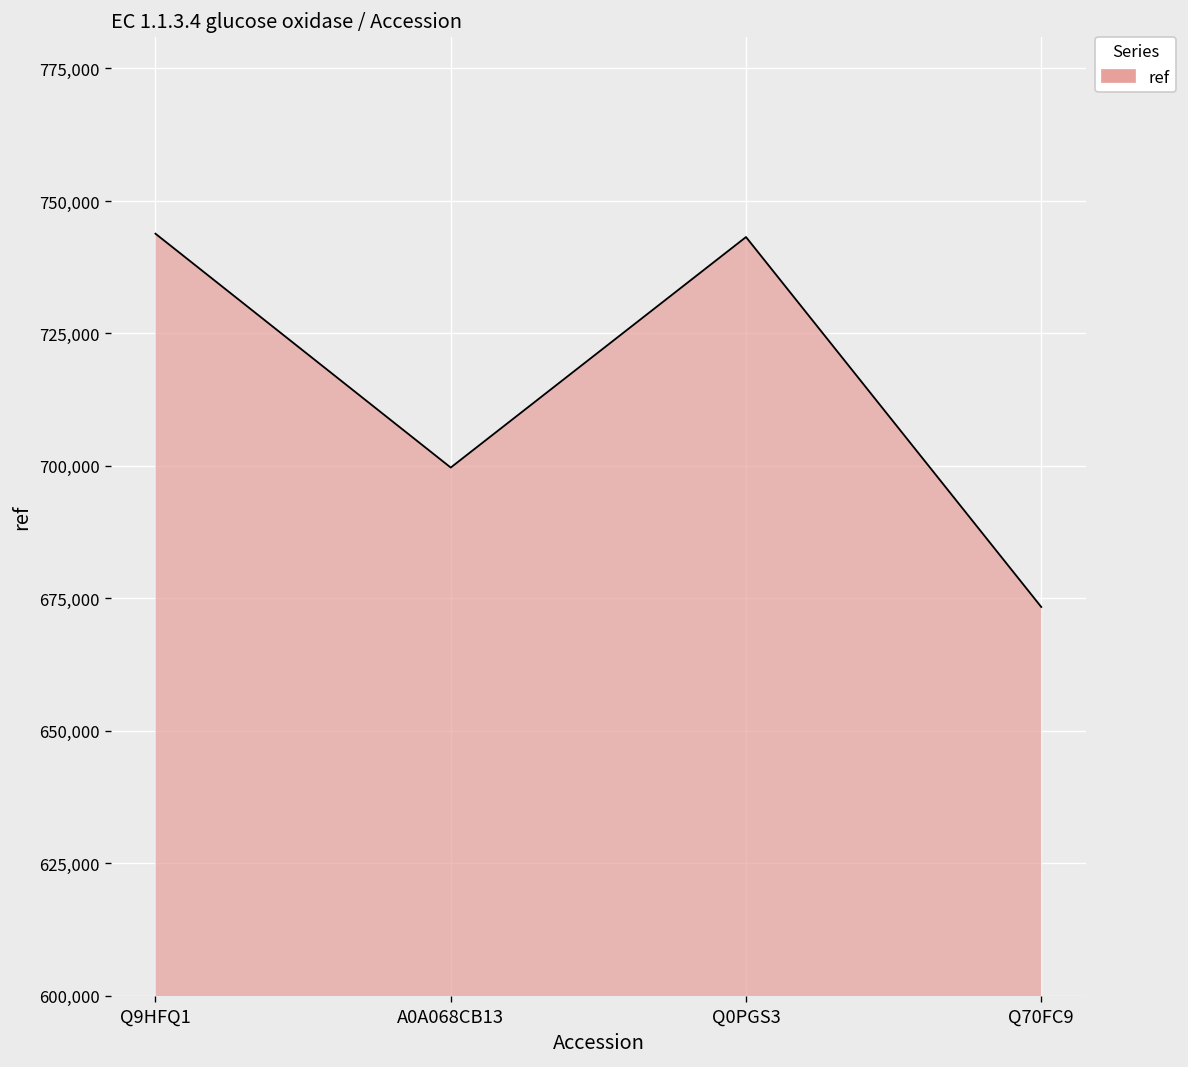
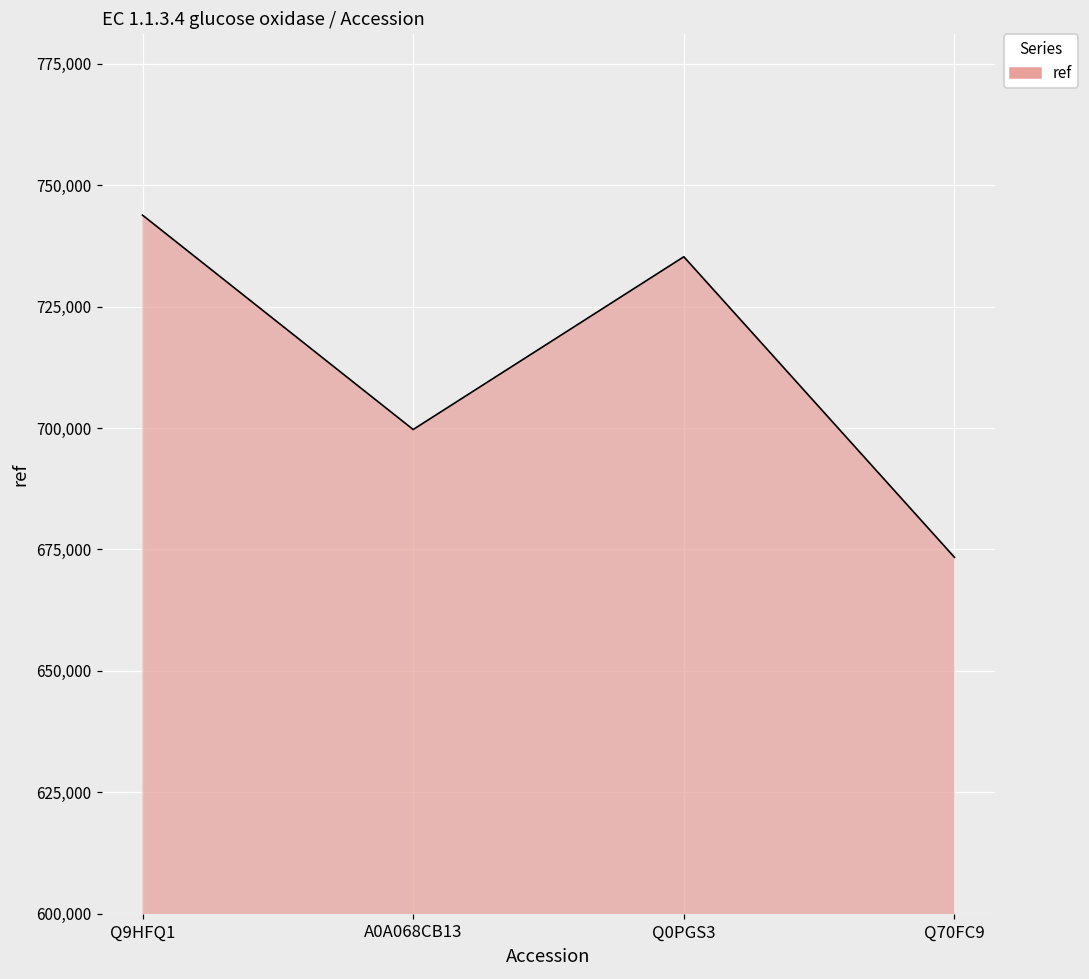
  {
    "Q9HFQ1": "744,000",
    "A0A068CB13": "700,000",
-   "Q0PGS3": "743,000",
+   "Q0PGS3": "735,000",
    "Q70FC9": "673,000"
  }
